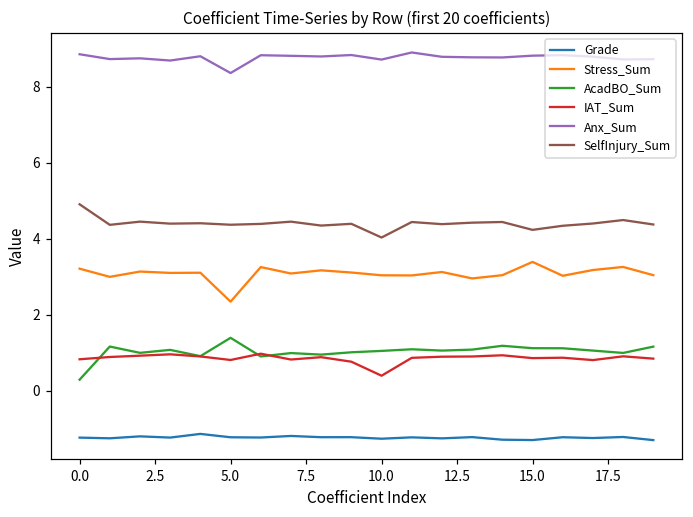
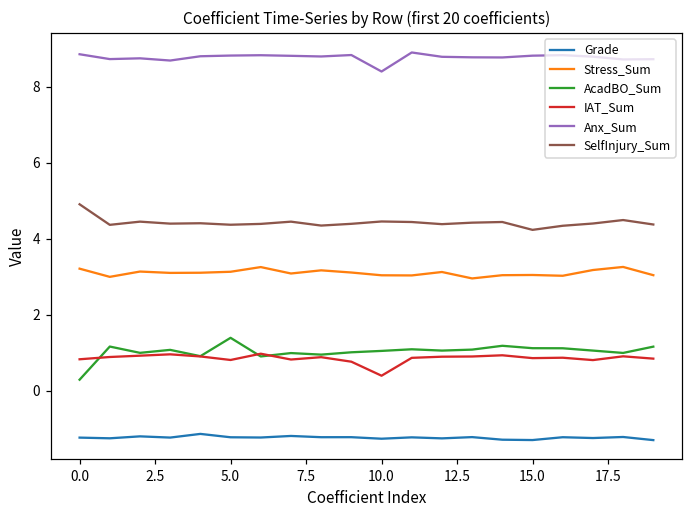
  {
    "Grade": {
      "0.0": -1.2,
      "5.0": -1.2,
      "10.0": -1.3,
      "15.0": -1.3
    },
    "Stress_Sum": {
      "0.0": 3.2,
-     "5.0": 2.3,
+     "5.0": 3.1,
      "10.0": 3.0,
-     "15.0": 3.4
+     "15.0": 3.0
    },
    "AcadBO_Sum": {
      "0.0": 0.3,
      "5.0": 1.4,
      "10.0": 1.1,
      "15.0": 1.1
    },
    "IAT_Sum": {
      "0.0": 0.8,
      "5.0": 0.8,
      "10.0": 0.4,
      "15.0": 0.9
    },
    "Anx_Sum": {
      "0.0": 8.9,
-     "5.0": 8.4,
-     "10.0": 8.7,
+     "5.0": 8.8,
+     "10.0": 8.4,
      "15.0": 8.8
    },
    "SelfInjury_Sum": {
      "0.0": 4.9,
      "5.0": 4.4,
-     "10.0": 4.0,
+     "10.0": 4.5,
      "15.0": 4.2
    }
  }
